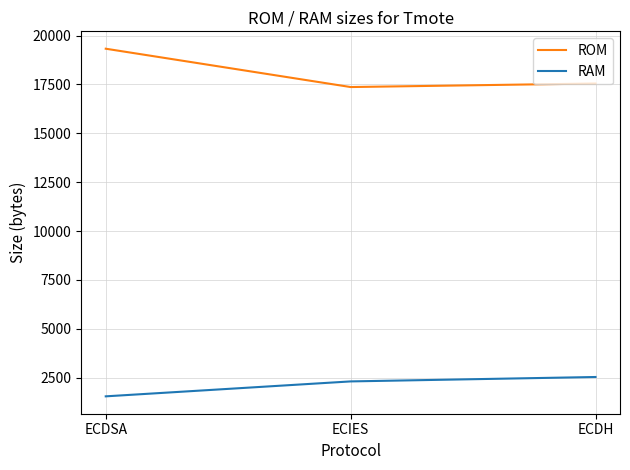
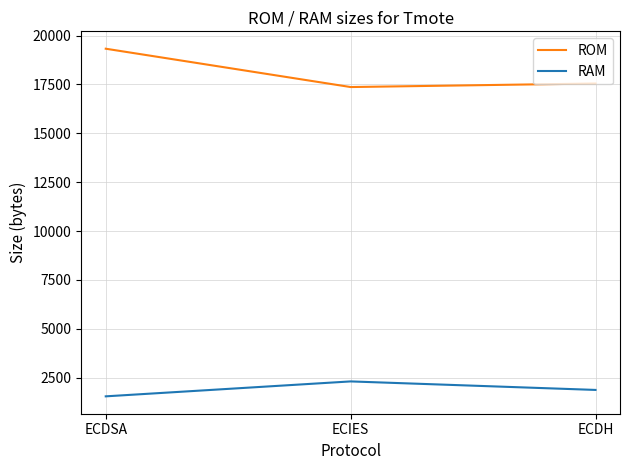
  {
    "ROM": {
      "ECDSA": 19300,
      "ECIES": 17400
    },
    "RAM": {
      "ECDSA": 1500,
      "ECIES": 2300,
-     "ECDH": 2500
+     "ECDH": 1900
    }
  }
